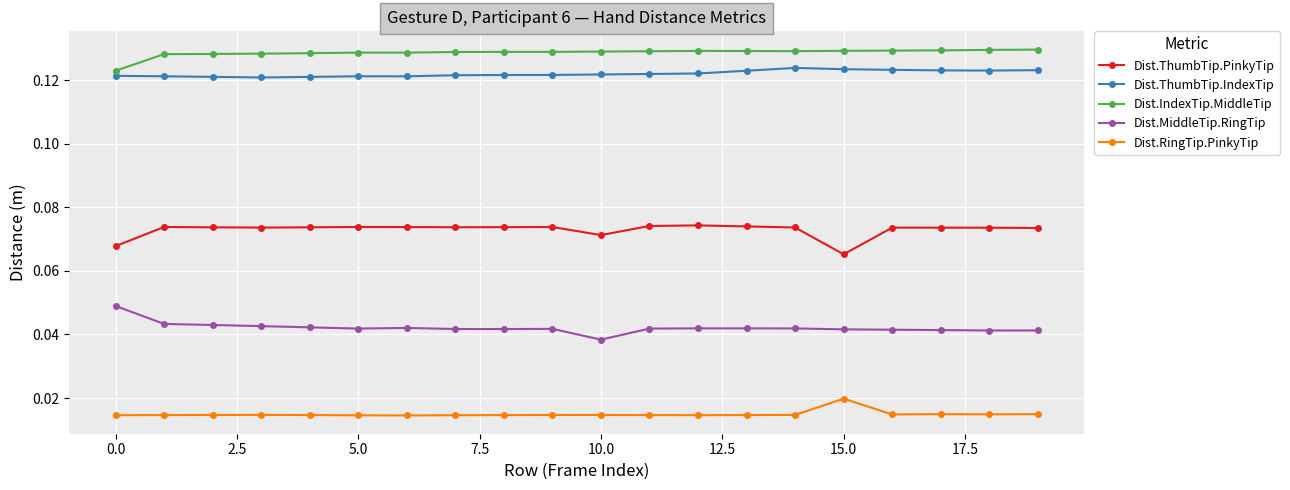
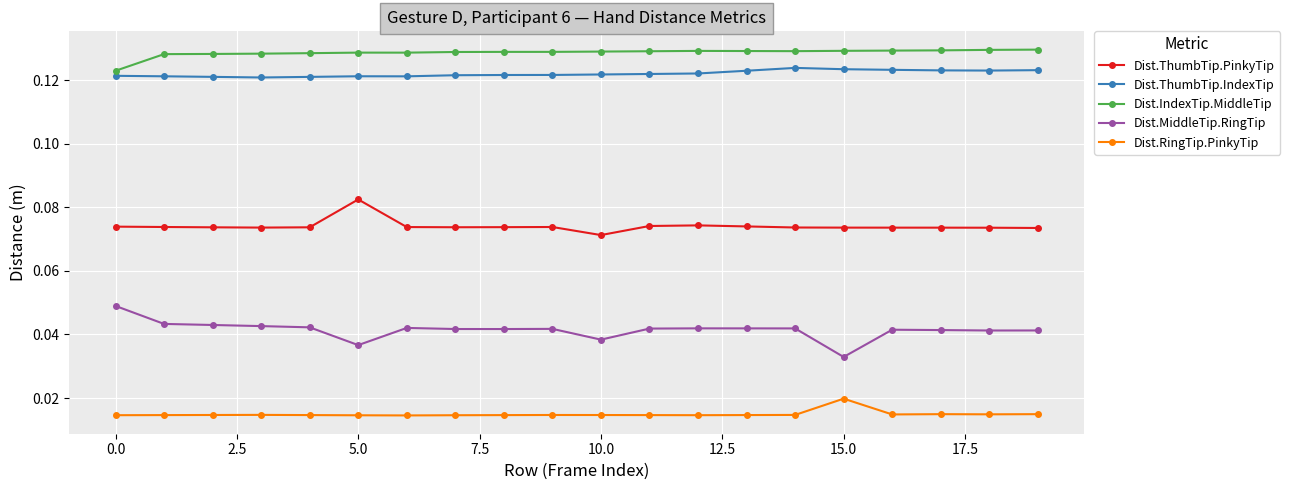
  {
    "Dist.ThumbTip.PinkyTip": {
-     "0.0": 0.068,
-     "5.0": 0.074,
+     "0.0": 0.074,
+     "5.0": 0.083,
      "10.0": 0.071,
-     "15.0": 0.065
+     "15.0": 0.074
    },
    "Dist.ThumbTip.IndexTip": {
      "0.0": 0.121,
      "5.0": 0.121,
      "10.0": 0.122,
      "15.0": 0.124
    },
    "Dist.IndexTip.MiddleTip": {
      "0.0": 0.123,
      "5.0": 0.129,
      "10.0": 0.129,
      "15.0": 0.129
    },
    "Dist.MiddleTip.RingTip": {
      "0.0": 0.049,
-     "5.0": 0.042,
+     "5.0": 0.037,
      "10.0": 0.038,
-     "15.0": 0.042
+     "15.0": 0.033
    },
    "Dist.RingTip.PinkyTip": {
      "0.0": 0.015,
      "5.0": 0.015,
      "10.0": 0.015,
      "15.0": 0.020
    }
  }
